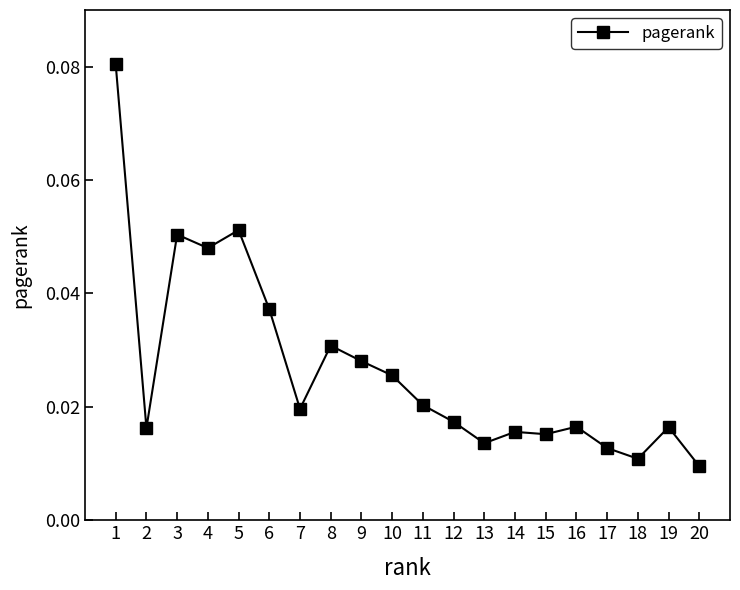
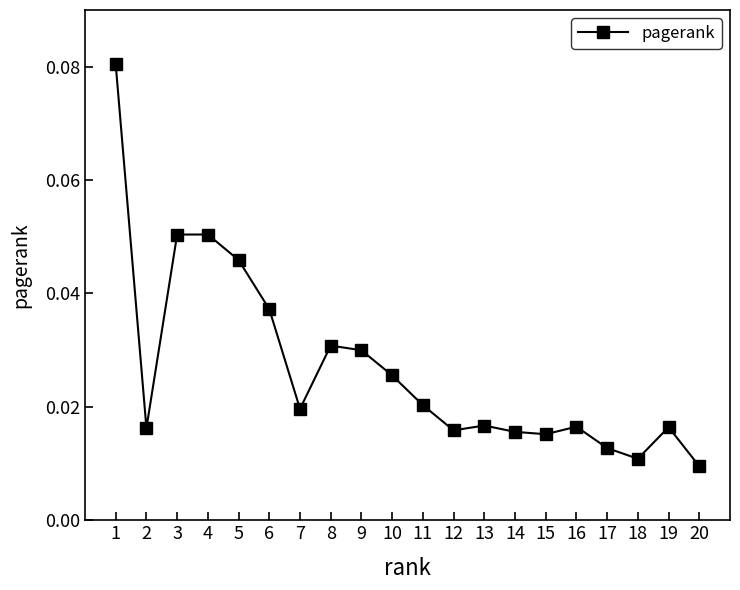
  {
    "1": 0.080,
    "2": 0.016,
    "3": 0.050,
-   "4": 0.048,
-   "5": 0.051,
+   "4": 0.050,
+   "5": 0.046,
    "6": 0.037,
    "7": 0.020,
    "8": 0.031,
-   "9": 0.028,
+   "9": 0.030,
    "10": 0.026,
    "11": 0.020,
-   "12": 0.017,
-   "13": 0.014,
+   "12": 0.016,
+   "13": 0.017,
    "14": 0.016,
    "15": 0.015,
    "16": 0.017,
    "17": 0.013,
    "18": 0.011,
    "19": 0.016,
    "20": 0.010
  }
